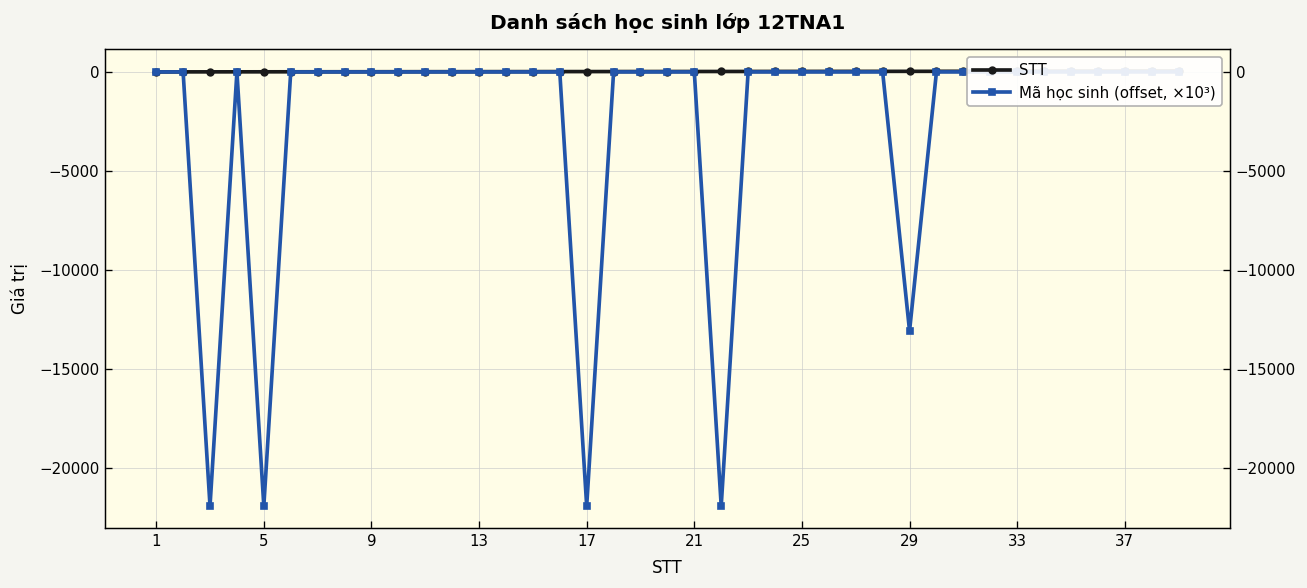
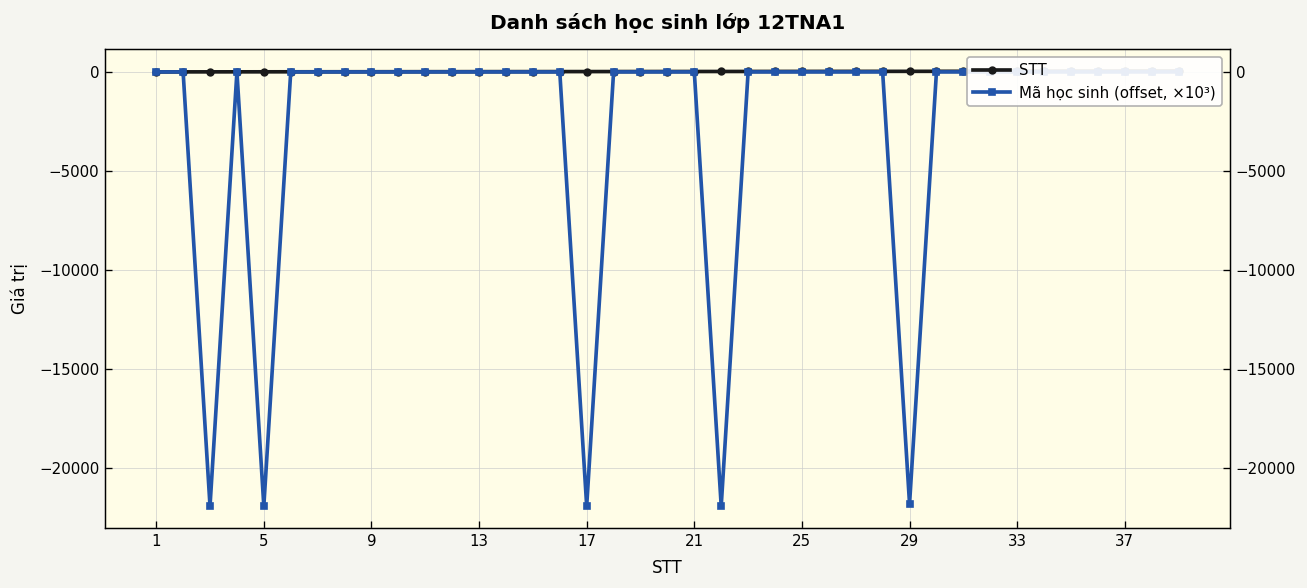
  {
    "STT": {
      "5": 0,
      "17": 0,
      "29": 0
    },
    "Mã học sinh (offset, ×10³)": {
      "5": -21900,
      "17": -21900,
-     "29": -13100
+     "29": -21800
    }
  }
